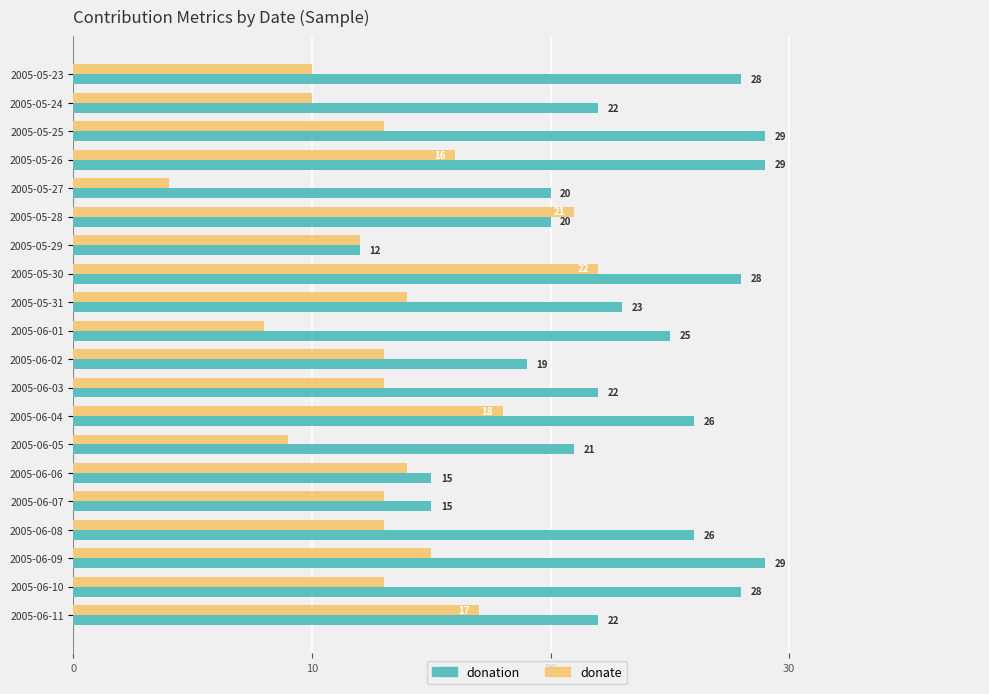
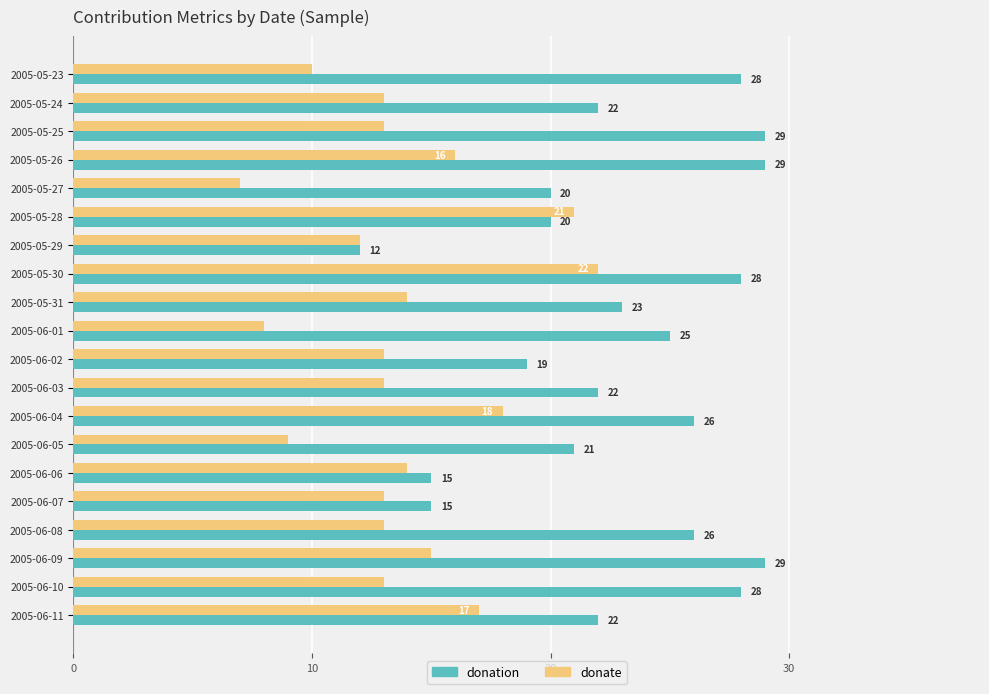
  {
    "donation": {
      "2005-05-23": 28,
      "2005-05-24": 22,
      "2005-05-25": 29,
      "2005-05-26": 29,
      "2005-05-27": 20,
      "2005-05-28": 20,
      "2005-05-29": 12,
      "2005-05-30": 28,
      "2005-05-31": 23,
      "2005-06-01": 25,
      "2005-06-02": 19,
      "2005-06-03": 22,
      "2005-06-04": 26,
      "2005-06-05": 21,
      "2005-06-06": 15,
      "2005-06-07": 15,
      "2005-06-08": 26,
      "2005-06-09": 29,
      "2005-06-10": 28,
      "2005-06-11": 22
    },
    "donate": {
      "2005-05-23": 10,
-     "2005-05-24": 10,
+     "2005-05-24": 13,
      "2005-05-25": 13,
-     "2005-05-27": 4,
+     "2005-05-27": 7,
      "2005-05-31": 14,
      "2005-06-01": 8,
      "2005-06-02": 13,
      "2005-06-03": 13,
      "2005-06-05": 9,
      "2005-06-06": 14,
      "2005-06-07": 13,
      "2005-06-08": 13,
      "2005-06-09": 15,
      "2005-06-10": 13
    }
  }
